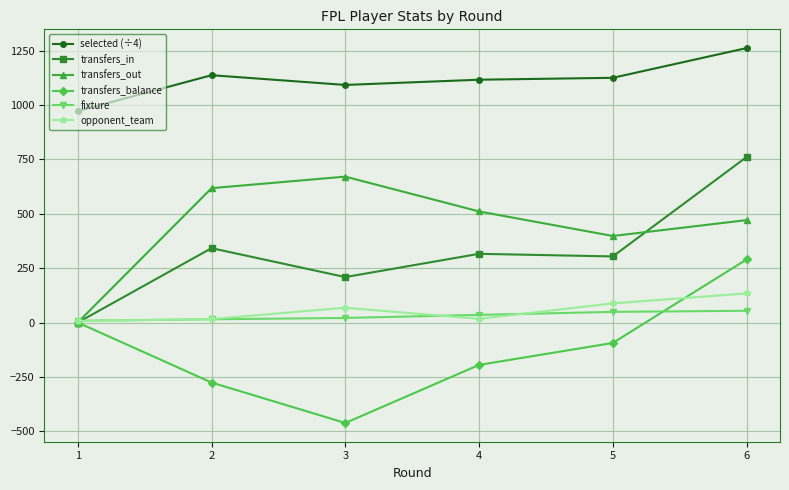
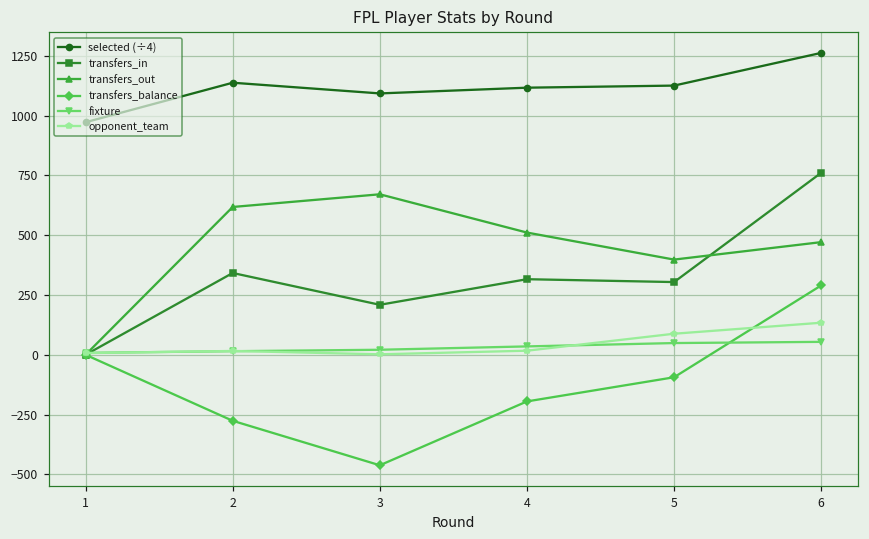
  {
    "opponent_team": {
-     "3": 70,
+     "3": 0,
      "4": 20,
      "5": 90,
      "6": 130
    }
  }
